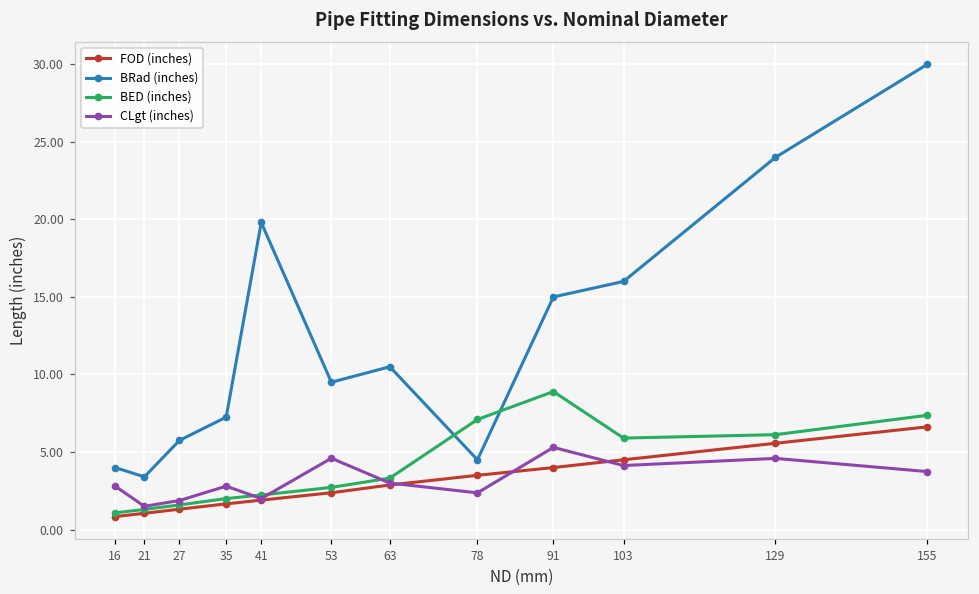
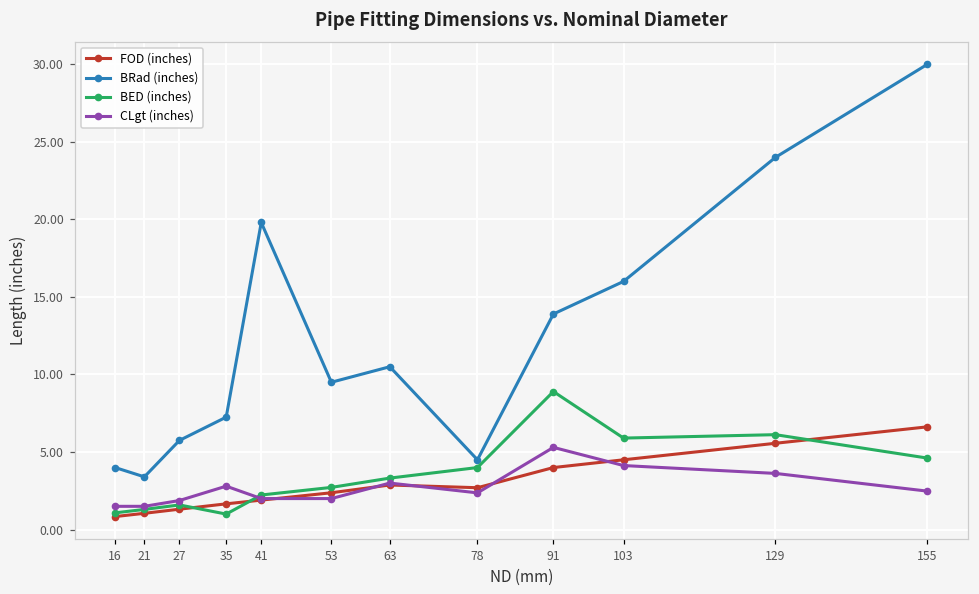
  {
    "FOD (inches)": {
      "16": 0.8,
      "21": 1.1,
      "27": 1.3,
      "35": 1.7,
      "53": 2.4,
-     "78": 3.5,
+     "78": 2.7,
      "91": 4.0,
      "103": 4.5,
      "129": 5.6,
      "155": 6.6
    },
    "BRad (inches)": {
      "16": 4.0,
      "21": 3.4,
      "27": 5.8,
      "35": 7.3,
      "41": 19.8,
      "53": 9.5,
      "63": 10.5,
      "78": 4.5,
-     "91": 15.0,
+     "91": 13.9,
      "103": 16.0,
      "129": 24.0,
      "155": 30.0
    },
    "BED (inches)": {
      "16": 1.1,
      "21": 1.3,
      "27": 1.6,
-     "35": 2,
+     "35": 1,
      "41": 2.2,
      "53": 2.7,
      "63": 3.3,
-     "78": 7.1,
+     "78": 4.0,
      "91": 8.9,
      "103": 5.9,
      "129": 6.1,
-     "155": 7.4
+     "155": 4.6
    },
    "CLgt (inches)": {
-     "16": 2.8,
+     "16": 1.5,
      "21": 1.5,
      "27": 1.9,
      "35": 2.8,
-     "53": 4.6,
+     "53": 2.0,
      "78": 2.4,
      "91": 5.3,
      "103": 4.1,
-     "129": 4.6,
-     "155": 3.7
+     "129": 3.6,
+     "155": 2.5
    }
  }
